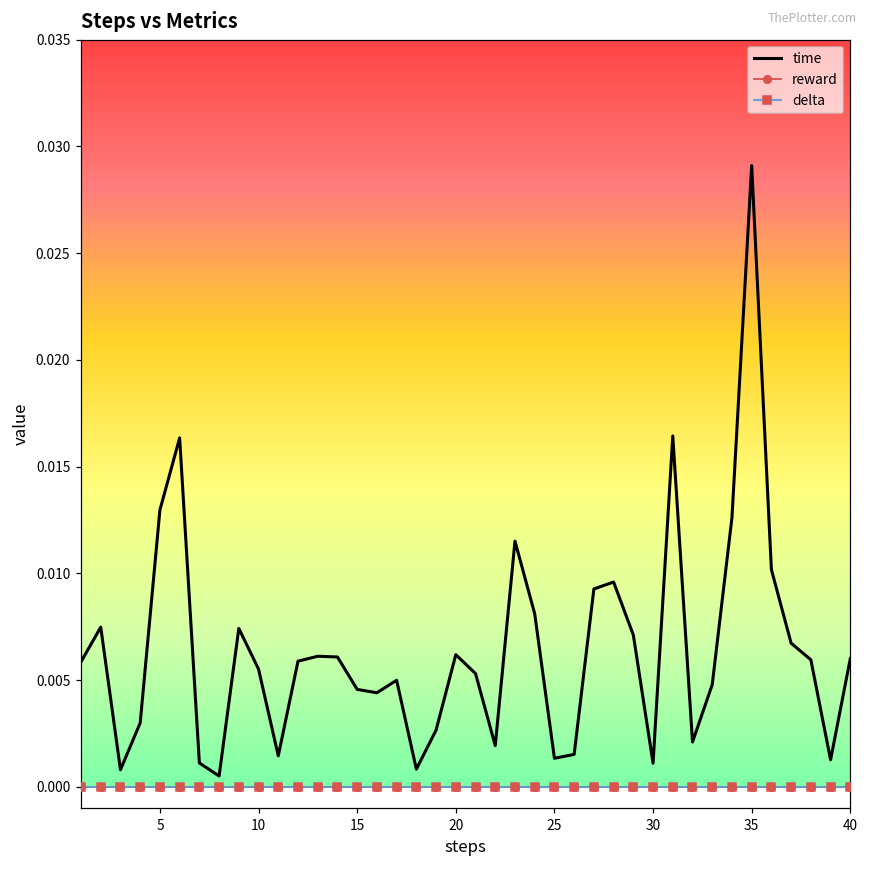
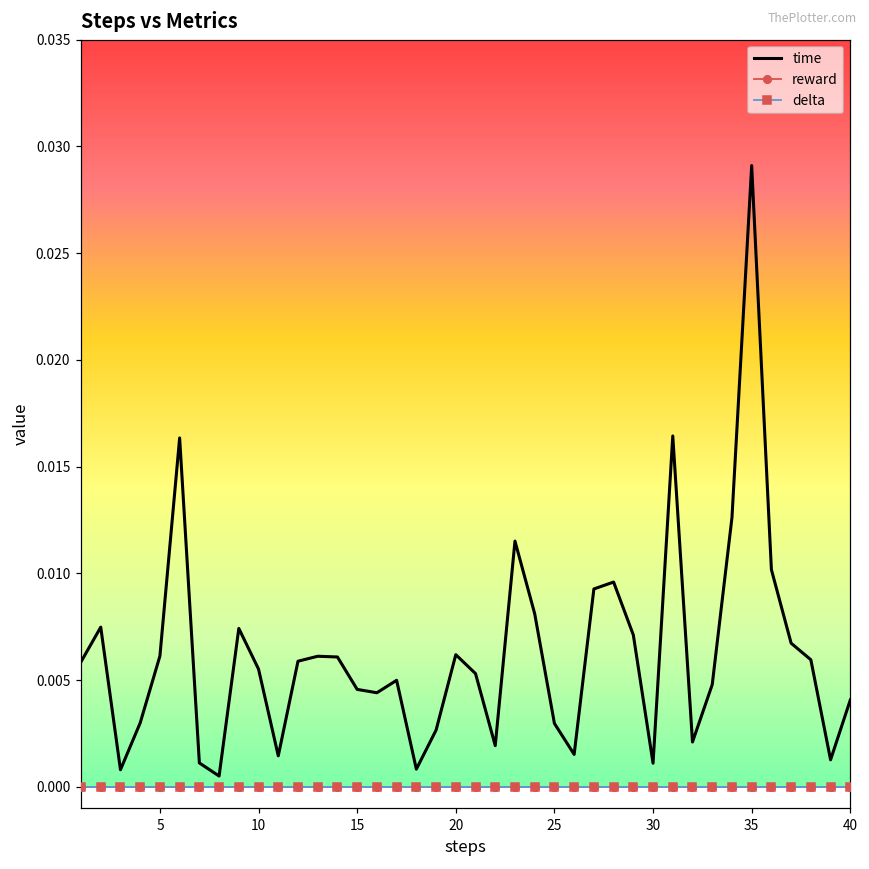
  {
    "time": {
-     "5": 0.0130,
+     "5": 0.0061,
      "10": 0.0055,
      "15": 0.0046,
      "20": 0.0062,
-     "25": 0.0013,
+     "25": 0.0030,
      "30": 0.0011,
      "35": 0.0291,
-     "40": 0.0060
+     "40": 0.0041
    },
    "delta": {
      "5": 0.0000,
      "10": 0.0000,
      "15": 0.0000,
      "20": 0.0000,
      "25": 0.0000,
      "30": 0.0000,
      "35": 0.0000,
      "40": 0.0000
    }
  }
